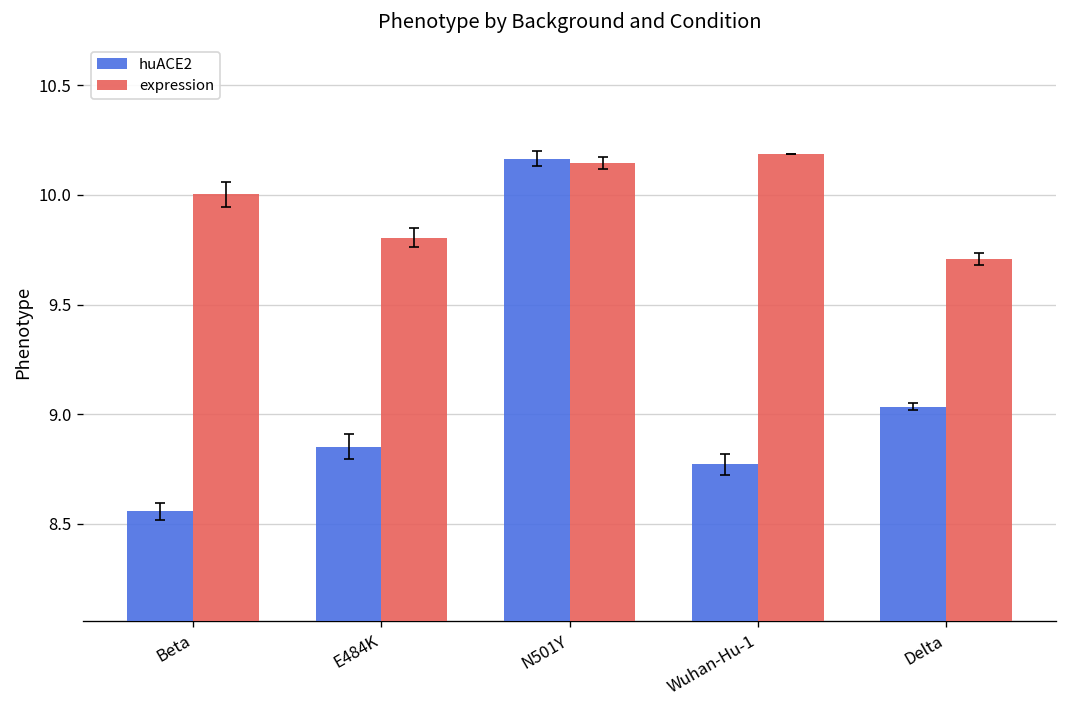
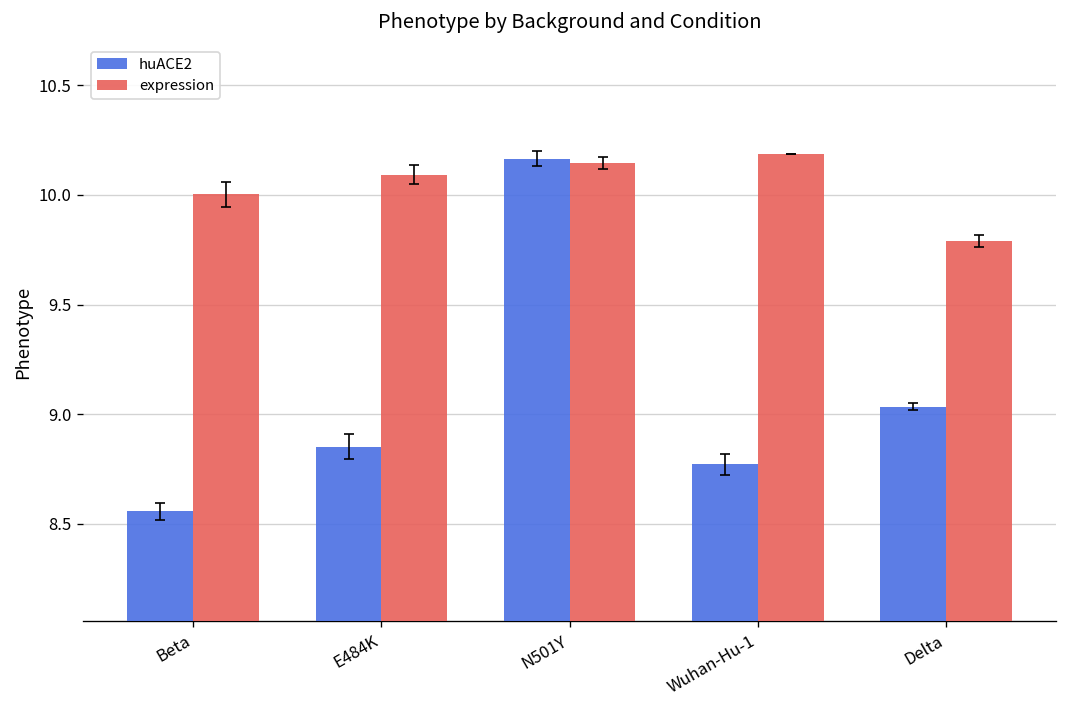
  {
    "huACE2": {
      "Beta": 8.56,
      "E484K": 8.85,
      "N501Y": 10.17,
      "Wuhan-Hu-1": 8.77,
      "Delta": 9.04
    },
    "expression": {
      "Beta": 10.00,
-     "E484K": 9.81,
+     "E484K": 10.09,
      "N501Y": 10.14,
      "Wuhan-Hu-1": 10.19,
-     "Delta": 9.71
+     "Delta": 9.79
    }
  }
